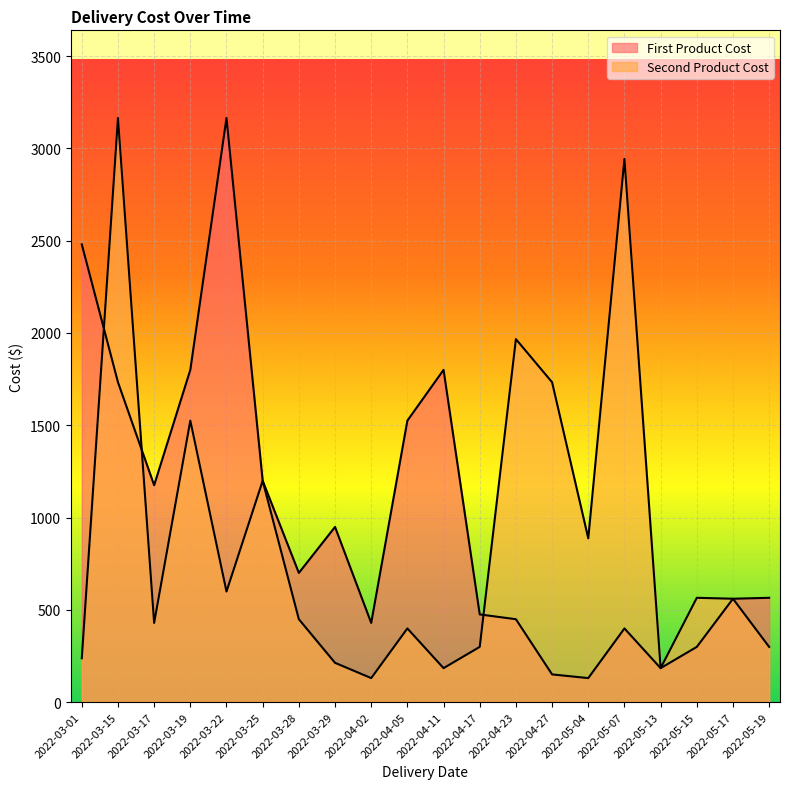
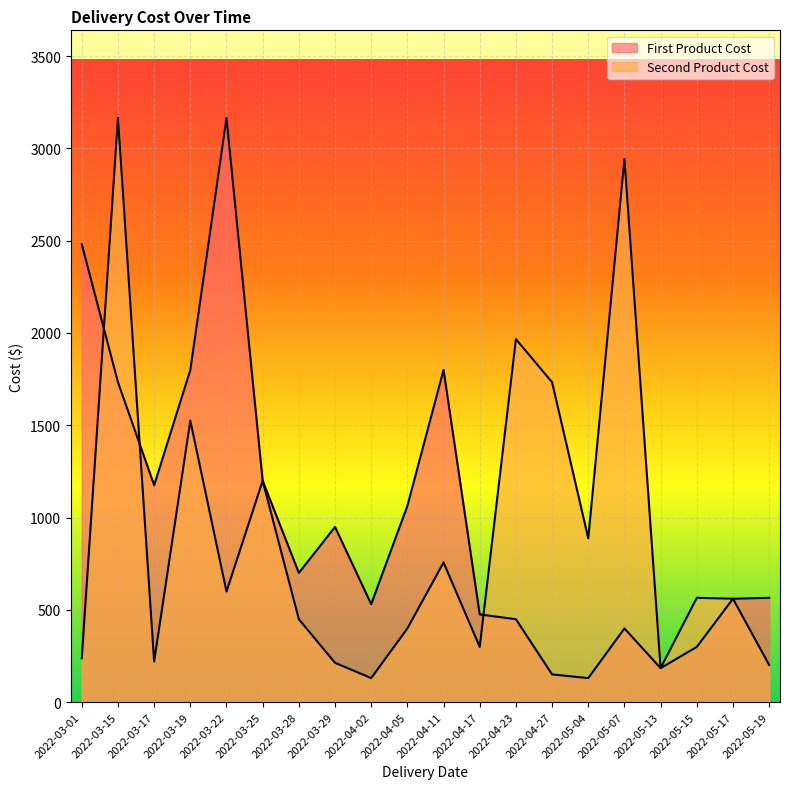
  {
    "First Product Cost": {
      "2022-03-01": 2480,
      "2022-03-15": 1730,
      "2022-03-17": 1170,
      "2022-03-19": 1800,
      "2022-03-22": 3160,
      "2022-03-28": 700,
      "2022-03-29": 950,
-     "2022-04-02": 430,
-     "2022-04-05": 1530,
+     "2022-04-02": 530,
+     "2022-04-05": 1060,
      "2022-04-11": 1800,
      "2022-04-17": 480,
      "2022-04-23": 450,
      "2022-04-27": 150,
      "2022-05-04": 130,
      "2022-05-07": 400,
      "2022-05-15": 300,
      "2022-05-19": 570
    },
    "Second Product Cost": {
      "2022-03-01": 240,
      "2022-03-15": 3160,
-     "2022-03-17": 430,
+     "2022-03-17": 220,
      "2022-03-19": 1530,
      "2022-03-22": 600,
      "2022-03-28": 450,
      "2022-03-29": 210,
      "2022-04-02": 130,
      "2022-04-05": 400,
-     "2022-04-11": 180,
+     "2022-04-11": 760,
      "2022-04-17": 300,
      "2022-04-23": 1970,
      "2022-04-27": 1730,
      "2022-05-04": 890,
      "2022-05-07": 2940,
      "2022-05-15": 570,
-     "2022-05-19": 300
+     "2022-05-19": 200
    }
  }
